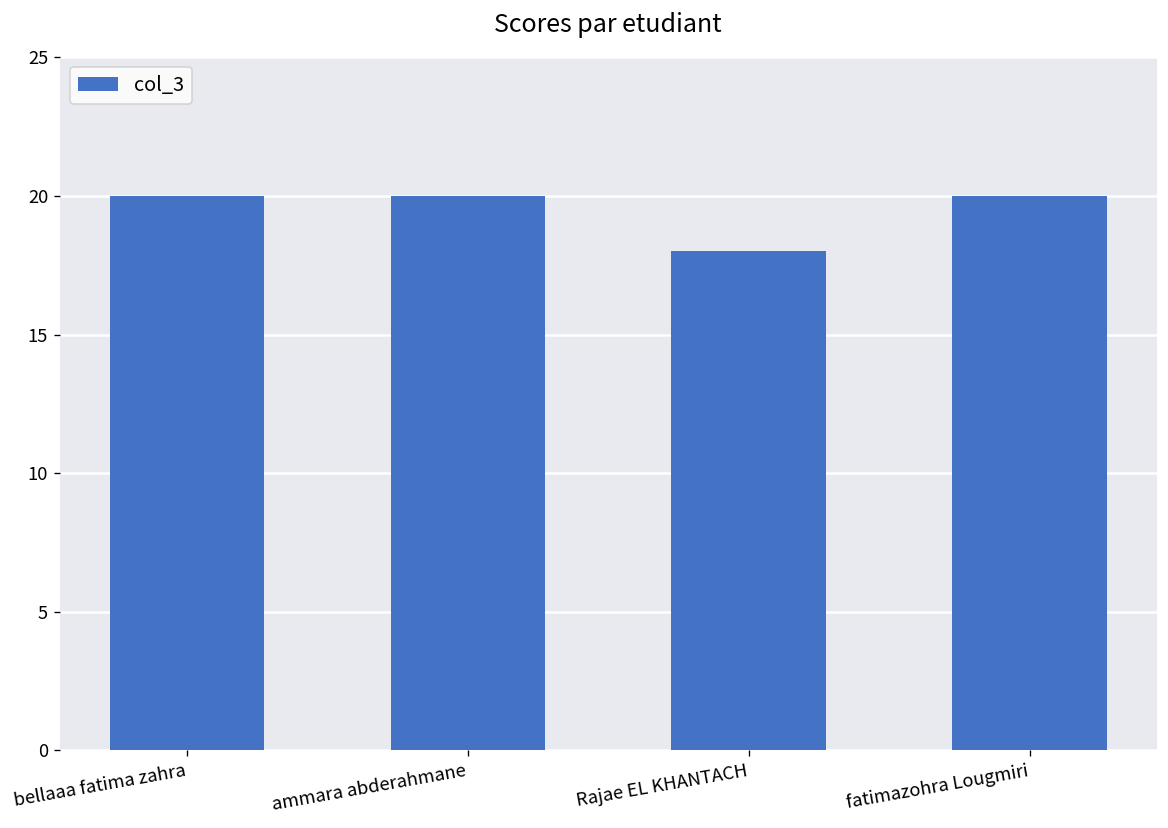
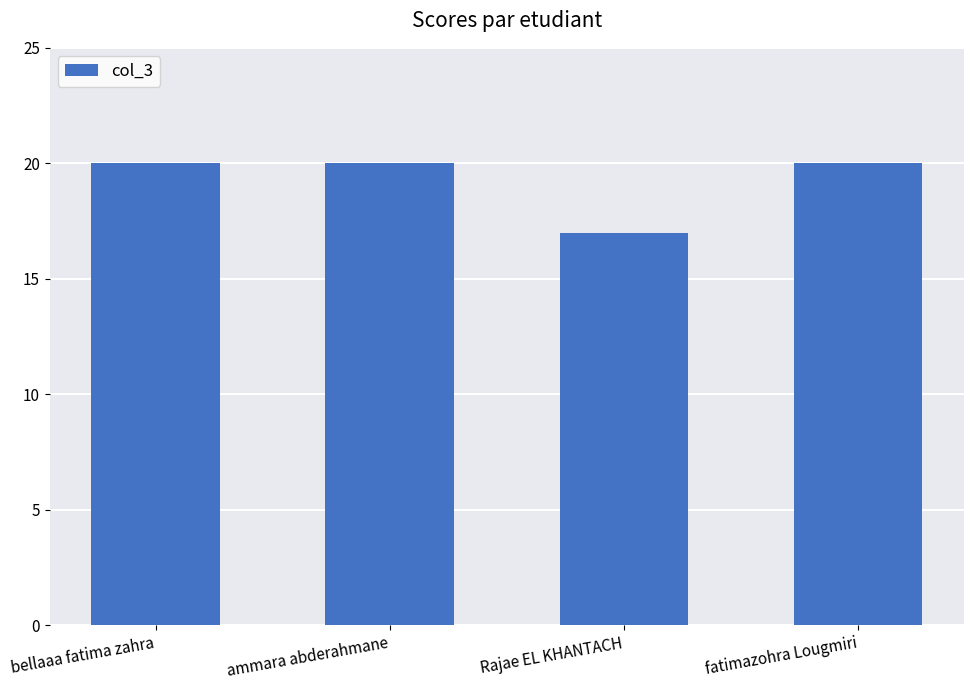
  {
    "bellaaa fatima zahra": 20,
    "ammara abderahmane": 20,
-   "Rajae EL KHANTACH": 18,
+   "Rajae EL KHANTACH": 17,
    "fatimazohra Lougmiri": 20
  }
